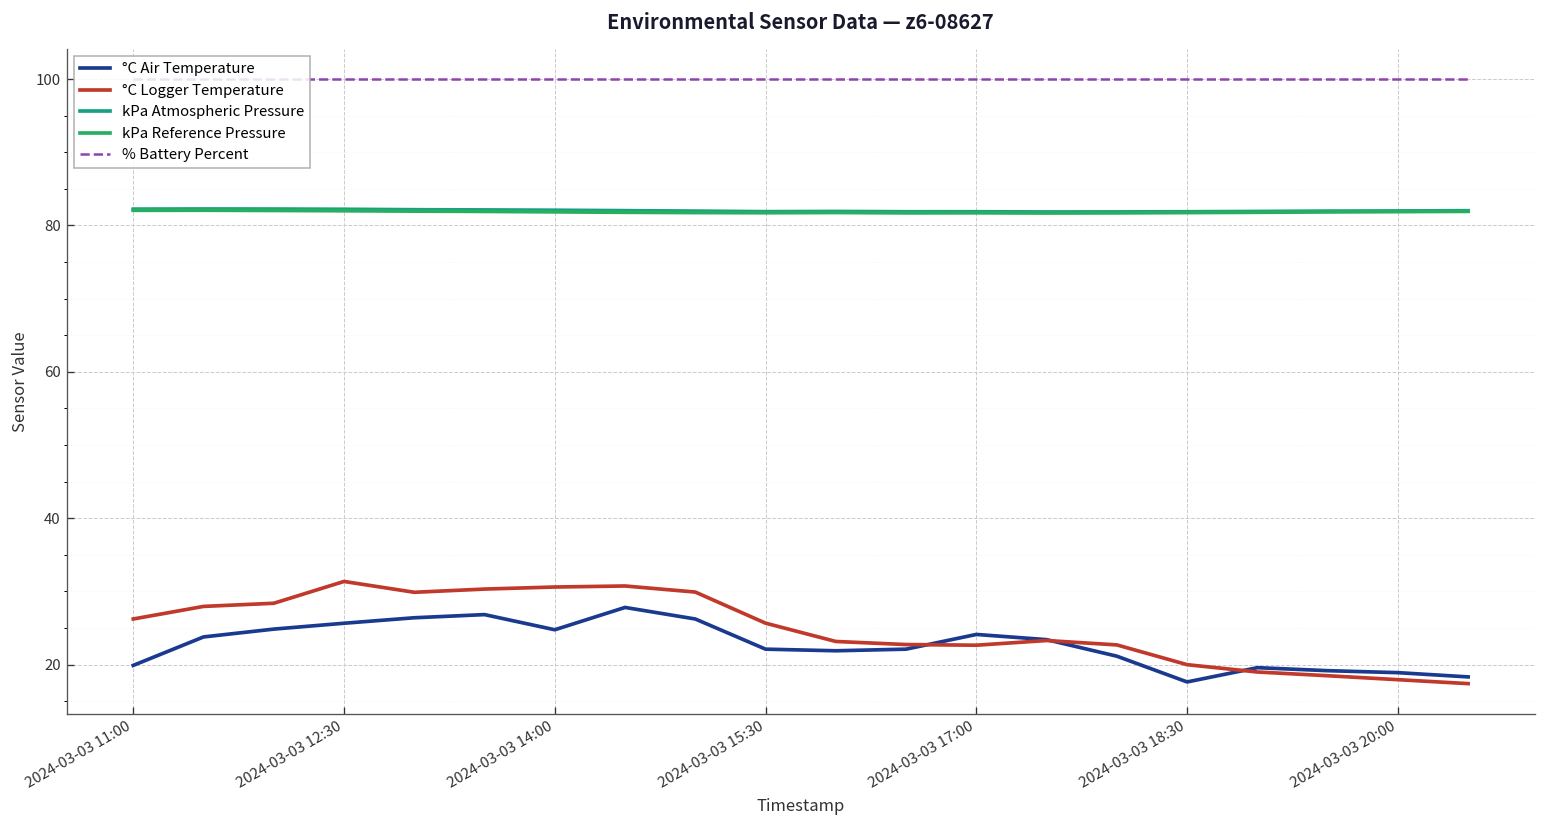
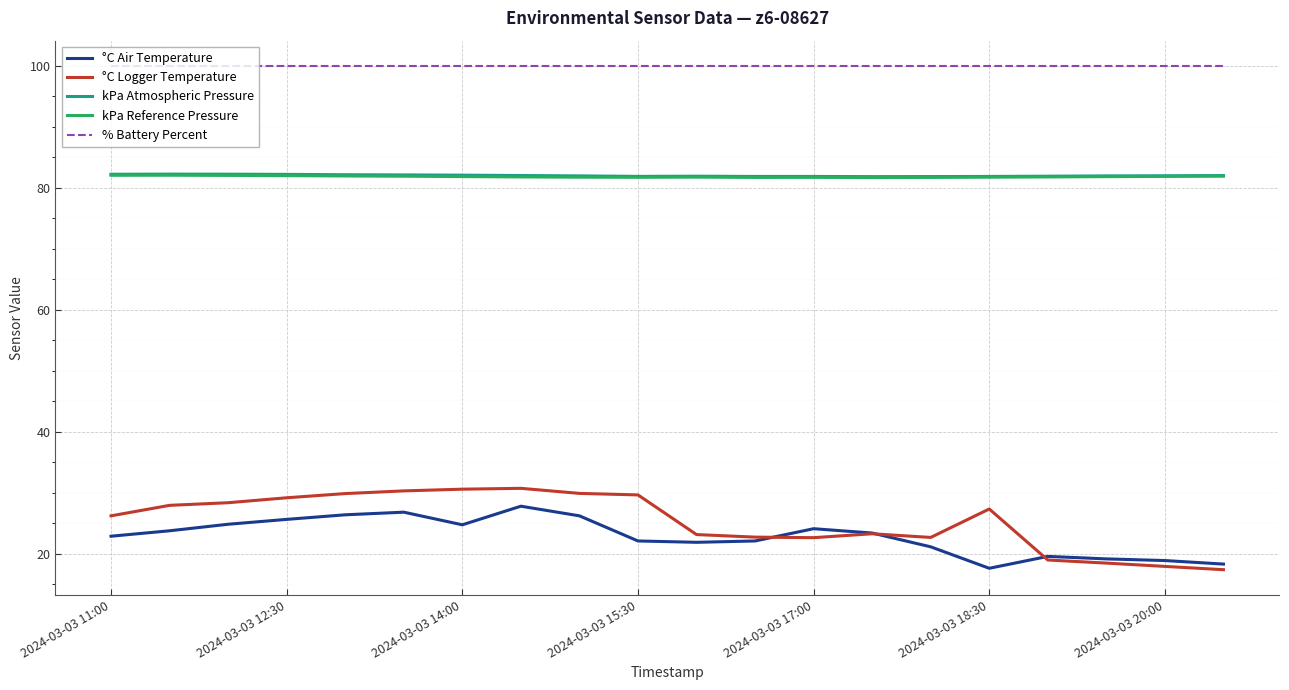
  {
    "°C Air Temperature": {
-     "2024-03-03 11:00": 20,
+     "2024-03-03 11:00": 23,
      "2024-03-03 12:30": 26,
      "2024-03-03 14:00": 25,
      "2024-03-03 15:30": 22,
      "2024-03-03 17:00": 24,
      "2024-03-03 18:30": 18,
      "2024-03-03 20:00": 19
    },
    "°C Logger Temperature": {
      "2024-03-03 11:00": 26,
-     "2024-03-03 12:30": 31,
+     "2024-03-03 12:30": 29,
      "2024-03-03 14:00": 31,
-     "2024-03-03 15:30": 26,
+     "2024-03-03 15:30": 30,
      "2024-03-03 17:00": 23,
-     "2024-03-03 18:30": 20,
+     "2024-03-03 18:30": 27,
      "2024-03-03 20:00": 18
    },
    "% Battery Percent": {
      "2024-03-03 12:30": 100,
      "2024-03-03 14:00": 100,
      "2024-03-03 15:30": 100,
      "2024-03-03 17:00": 100,
      "2024-03-03 18:30": 100,
      "2024-03-03 20:00": 100
    }
  }
